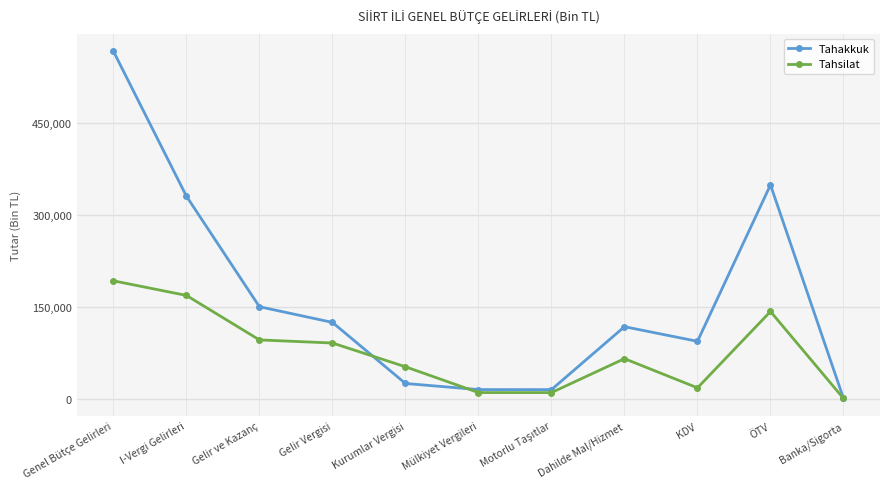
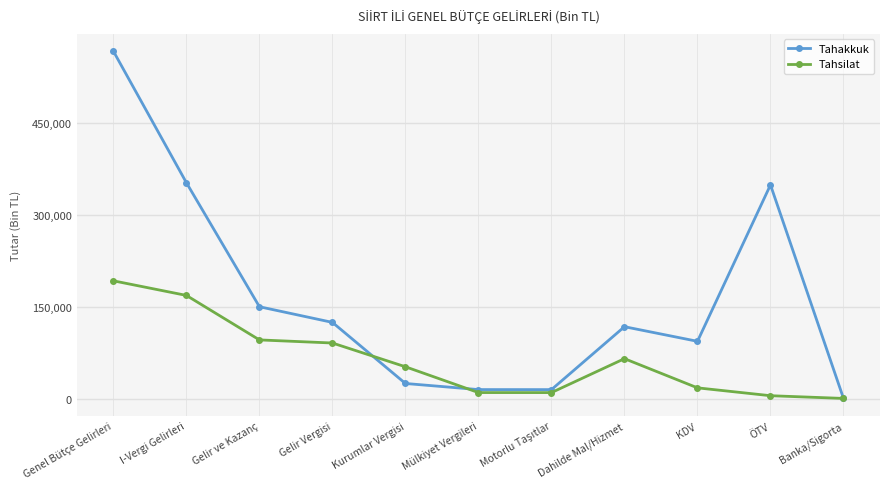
  {
    "Tahakkuk": {
      "Genel Bütçe Gelirleri": "570,000",
-     "I-Vergi Gelirleri": "330,000",
+     "I-Vergi Gelirleri": "350,000",
      "Gelir ve Kazanç": "150,000",
      "Gelir Vergisi": "130,000",
      "Kurumlar Vergisi": "30,000",
      "Mülkiyet Vergileri": "20,000",
      "Motorlu Taşıtlar": "20,000",
      "Dahilde Mal/Hizmet": "120,000",
      "KDV": "90,000",
      "ÖTV": "350,000"
    },
    "Tahsilat": {
      "Genel Bütçe Gelirleri": "190,000",
      "I-Vergi Gelirleri": "170,000",
      "Gelir ve Kazanç": "100,000",
      "Gelir Vergisi": "90,000",
      "Kurumlar Vergisi": "50,000",
      "Mülkiyet Vergileri": "10,000",
      "Motorlu Taşıtlar": "10,000",
      "Dahilde Mal/Hizmet": "70,000",
      "KDV": "20,000",
-     "ÖTV": "140,000"
+     "ÖTV": "10,000"
    }
  }
